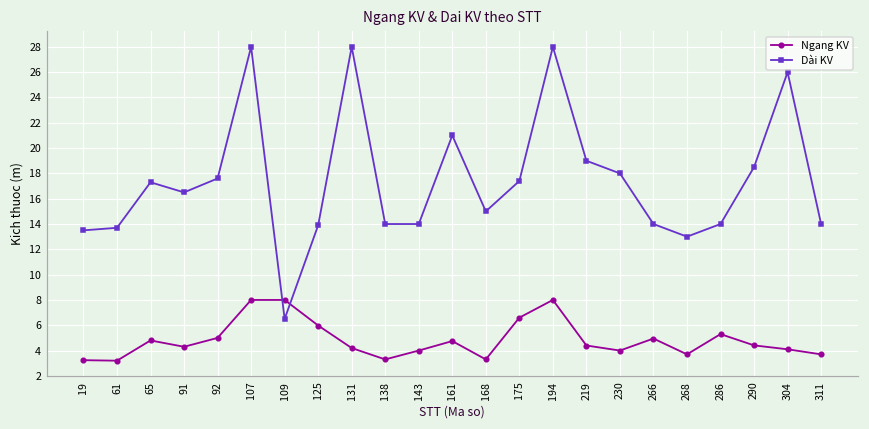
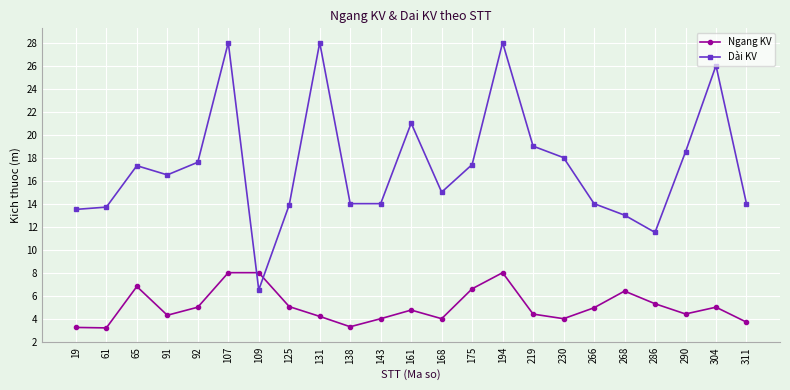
  {
    "Ngang KV": {
      "19": 3.2,
      "61": 3.2,
-     "65": 4.8,
+     "65": 6.8,
      "91": 4.3,
      "92": 5.0,
      "107": 8.0,
      "109": 8.0,
-     "125": 6.0,
+     "125": 5.1,
      "131": 4.2,
      "138": 3.3,
      "143": 4.0,
      "161": 4.8,
-     "168": 3.3,
+     "168": 4.0,
      "175": 6.6,
      "194": 8.0,
      "219": 4.4,
      "230": 4.0,
      "266": 5.0,
-     "268": 3.7,
+     "268": 6.4,
      "286": 5.3,
      "290": 4.4,
-     "304": 4.1,
+     "304": 5.0,
      "311": 3.7
    },
    "Dài KV": {
      "19": 13.5,
      "61": 13.7,
      "65": 17.3,
      "91": 16.5,
      "92": 17.6,
      "107": 28.0,
      "109": 6.5,
      "125": 13.9,
      "131": 28.0,
      "138": 14.0,
      "143": 14.0,
      "161": 21.0,
      "168": 15.0,
      "175": 17.4,
      "194": 28.0,
      "219": 19.0,
      "230": 18.0,
      "266": 14.0,
      "268": 13.0,
-     "286": 14.0,
+     "286": 11.5,
      "290": 18.5,
      "311": 14.0
    }
  }
